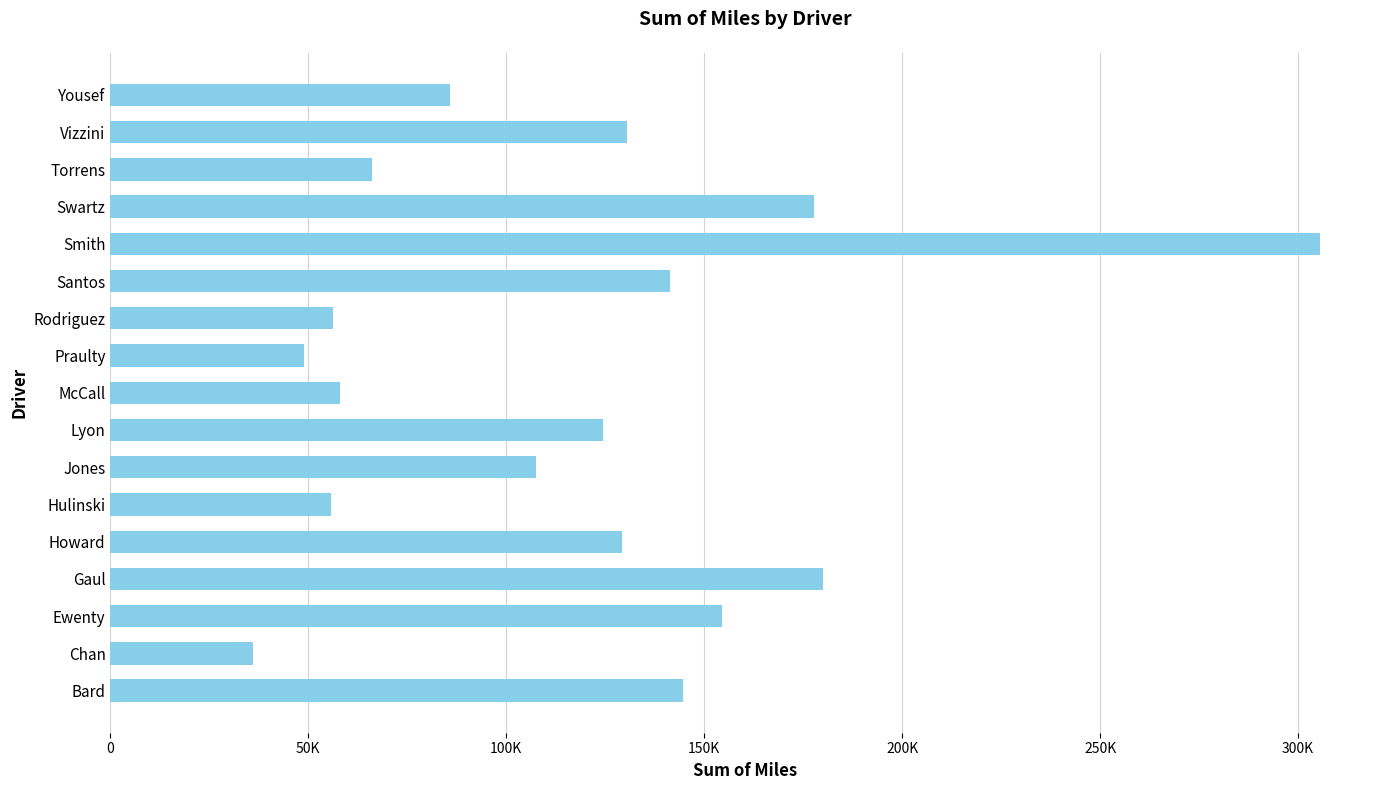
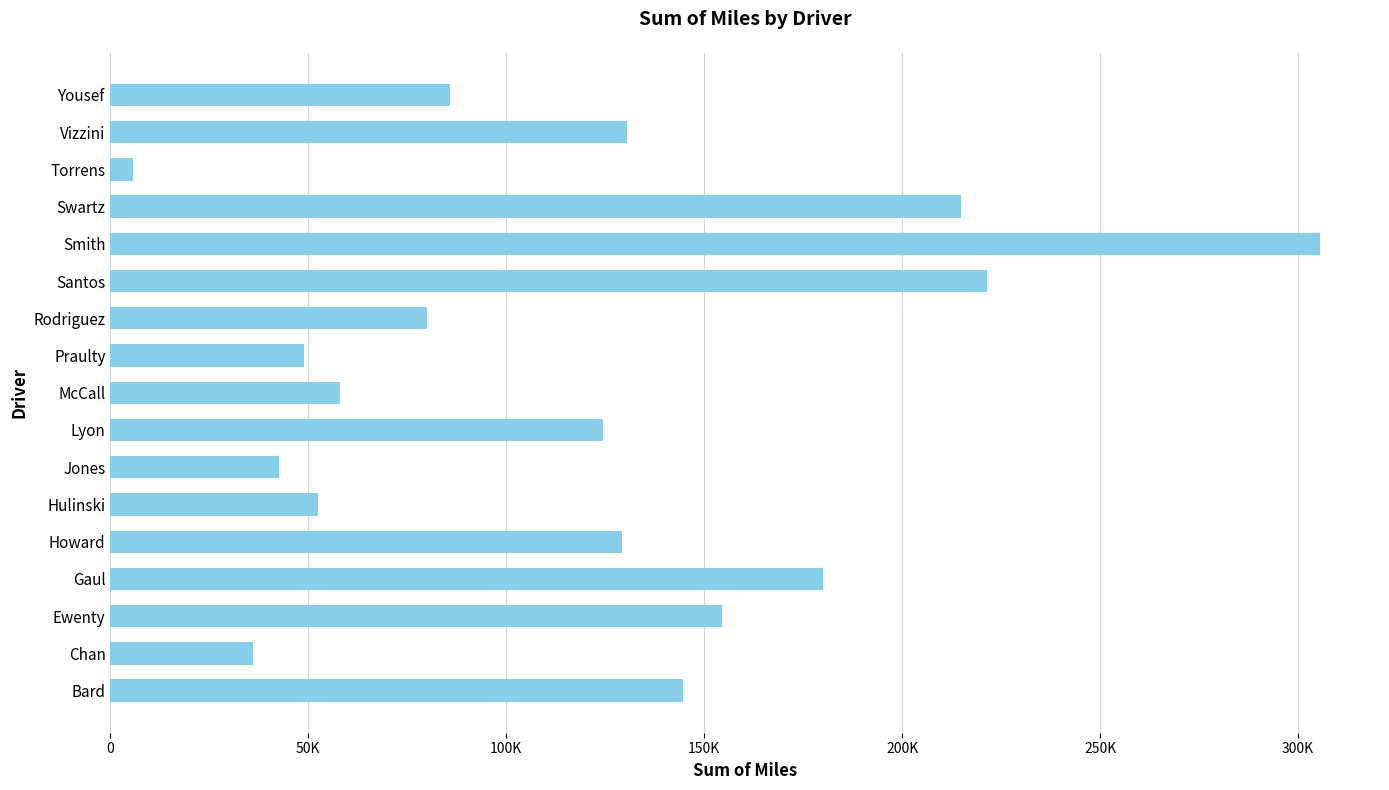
  {
    "Yousef": 86000,
    "Vizzini": 131000,
-   "Torrens": 66000,
-   "Swartz": 178000,
+   "Torrens": 6000,
+   "Swartz": 215000,
    "Smith": 305000,
-   "Santos": 141000,
-   "Rodriguez": 56000,
+   "Santos": 221000,
+   "Rodriguez": 80000,
    "Praulty": 49000,
    "McCall": 58000,
    "Lyon": 124000,
-   "Jones": 107000,
-   "Hulinski": 56000,
+   "Jones": 42000,
+   "Hulinski": 52000,
    "Howard": 129000,
    "Gaul": 180000,
    "Ewenty": 154000,
    "Chan": 36000,
    "Bard": 145000
  }
